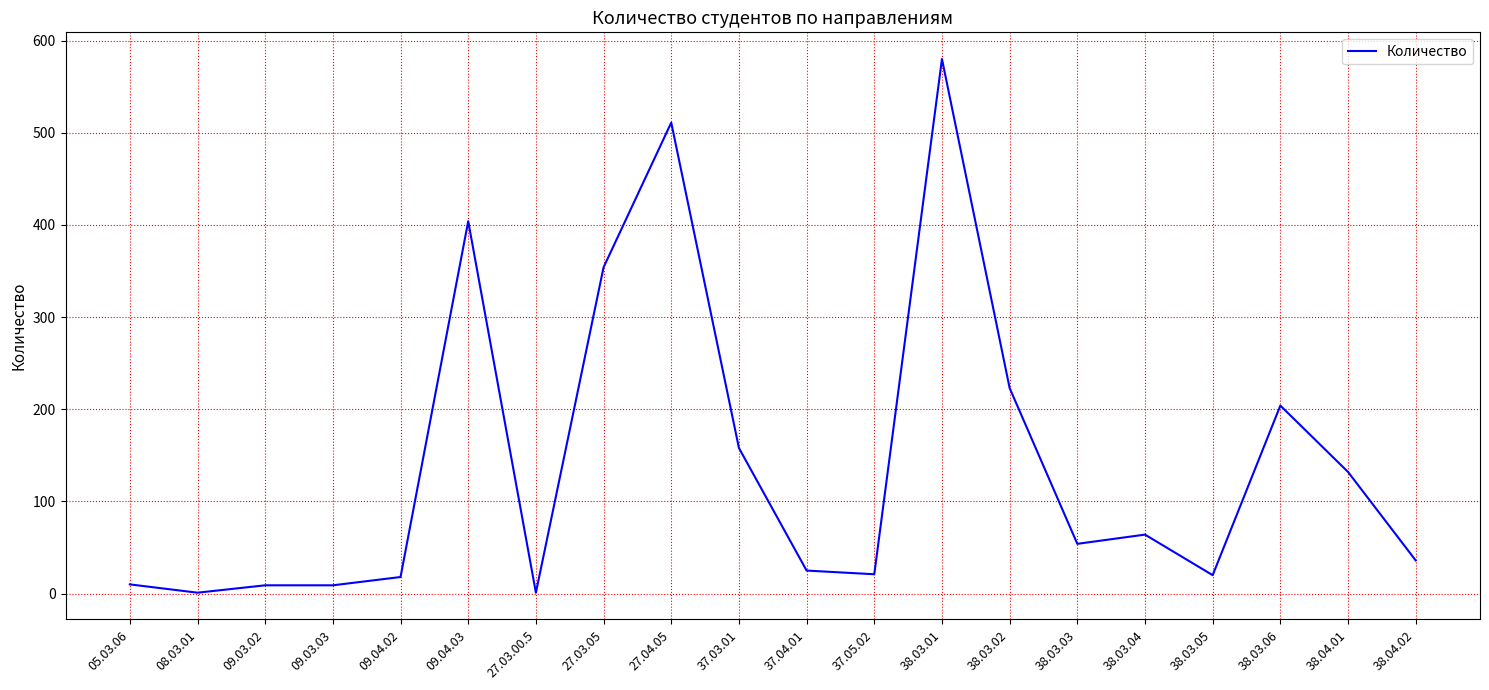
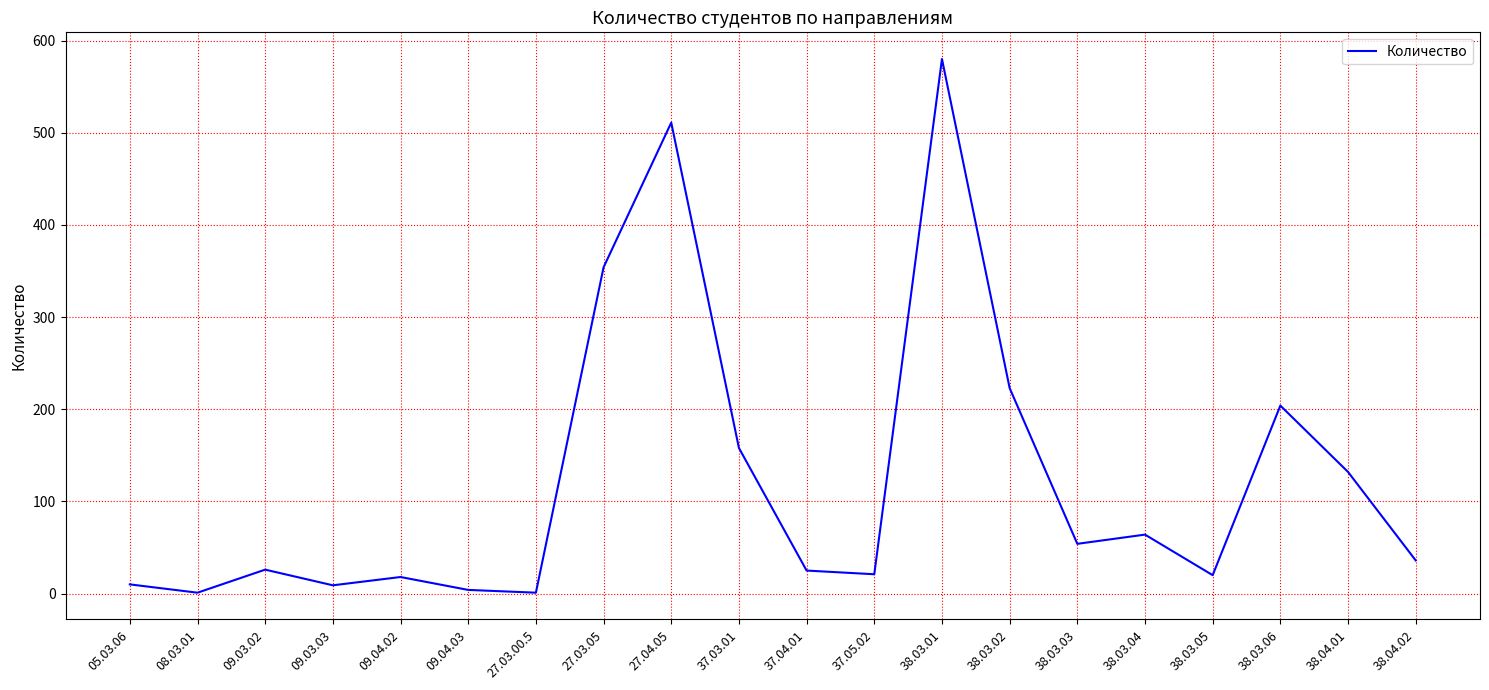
  {
    "05.03.06": 10,
    "08.03.01": 0,
-   "09.03.02": 10,
+   "09.03.02": 30,
    "09.03.03": 10,
    "09.04.02": 20,
-   "09.04.03": 400,
+   "09.04.03": 0,
    "27.03.00.5": 0,
    "27.03.05": 350,
    "27.04.05": 510,
    "37.03.01": 160,
    "37.04.01": 30,
    "37.05.02": 20,
    "38.03.01": 580,
    "38.03.02": 220,
    "38.03.03": 50,
    "38.03.04": 60,
    "38.03.05": 20,
    "38.03.06": 200,
    "38.04.01": 130,
    "38.04.02": 40
  }
